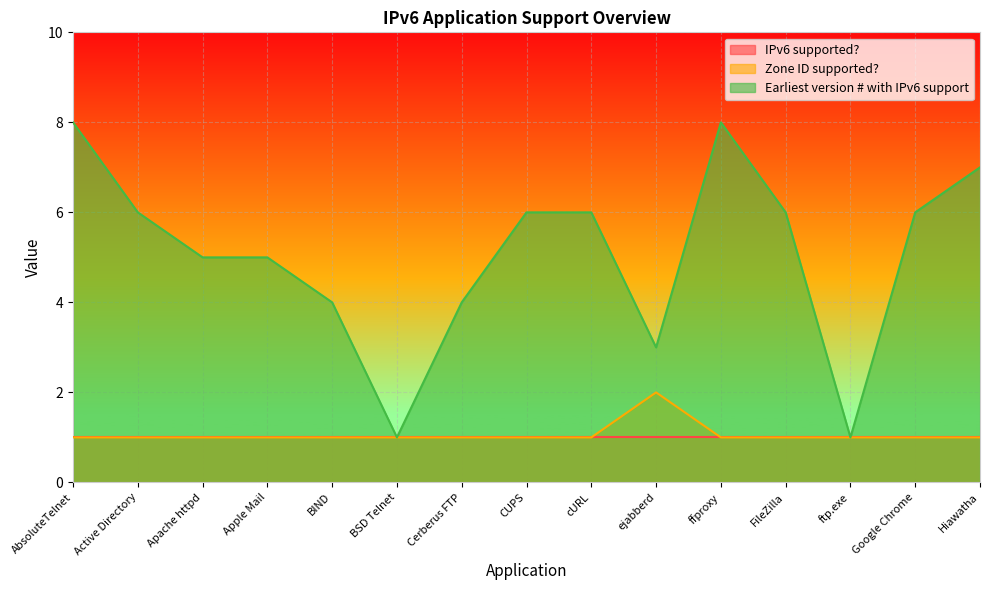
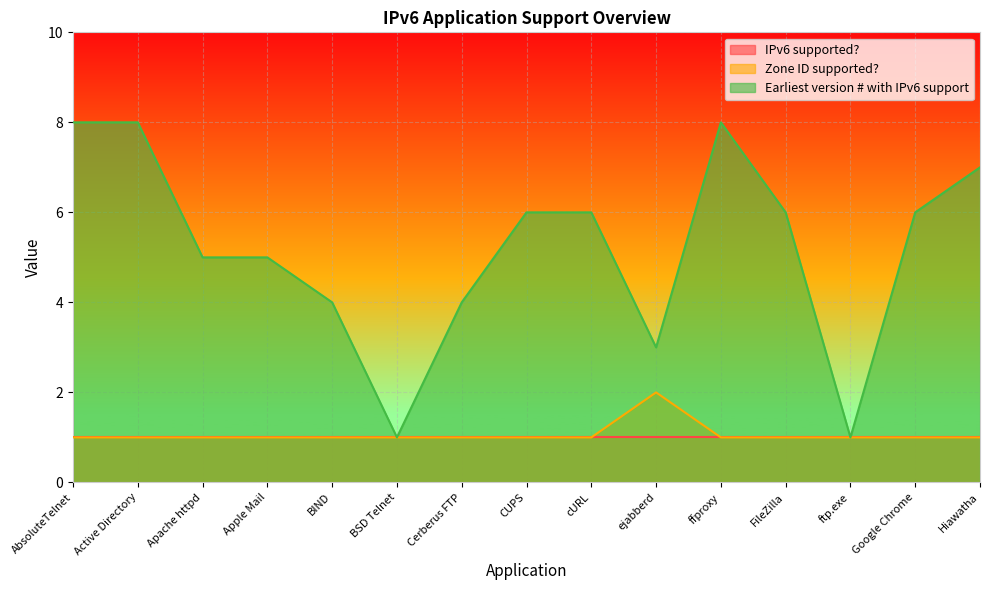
  {
    "IPv6 supported?": {
      "ejabberd": 1
    },
    "Zone ID supported?": {
      "ejabberd": 2
    },
    "Earliest version # with IPv6 support": {
      "AbsoluteTelnet": 8,
-     "Active Directory": 6,
+     "Active Directory": 8,
      "Apache httpd": 5,
      "Apple Mail": 5,
      "BIND": 4,
      "Cerberus FTP": 4,
      "CUPS": 6,
      "cURL": 6,
      "ejabberd": 3,
      "ffproxy": 8,
      "FileZilla": 6,
      "Google Chrome": 6,
      "Hiawatha": 7
    }
  }
